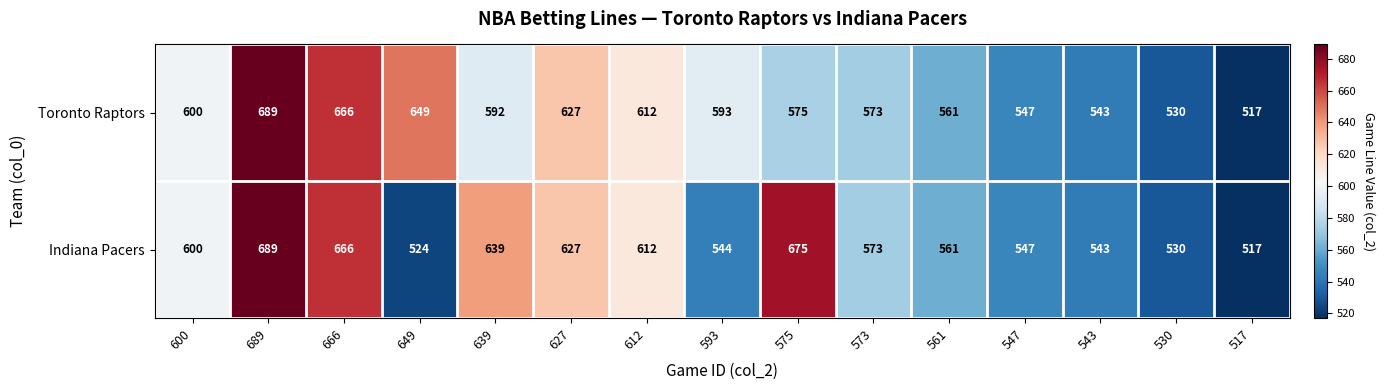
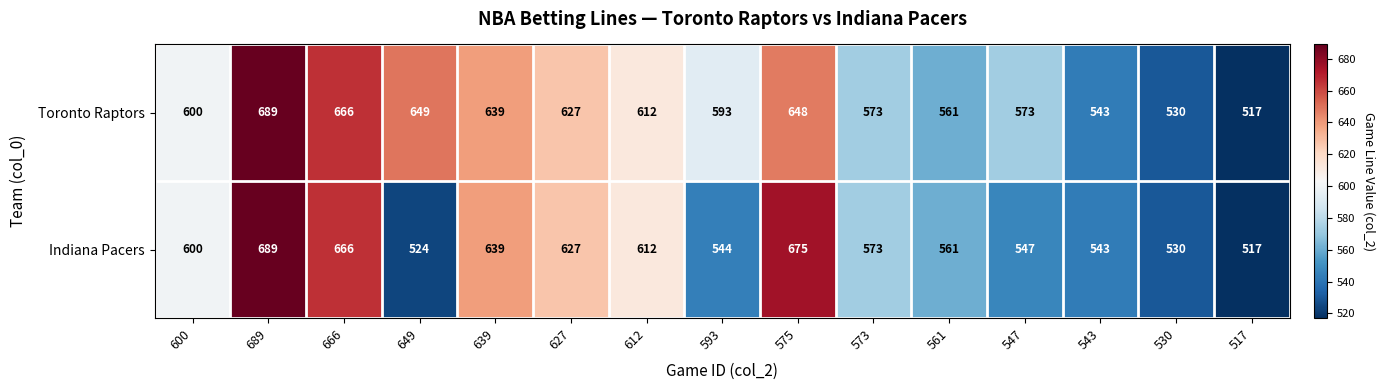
  {
    "Toronto Raptors": {
      "600": 600,
      "689": 689,
      "666": 666,
      "649": 649,
-     "639": 592,
+     "639": 639,
      "627": 627,
      "612": 612,
      "593": 593,
-     "575": 575,
+     "575": 648,
      "573": 573,
      "561": 561,
-     "547": 547,
+     "547": 573,
      "543": 543,
      "530": 530,
      "517": 517
    },
    "Indiana Pacers": {
      "600": 600,
      "689": 689,
      "666": 666,
      "649": 524,
      "639": 639,
      "627": 627,
      "612": 612,
      "593": 544,
      "575": 675,
      "573": 573,
      "561": 561,
      "547": 547,
      "543": 543,
      "530": 530,
      "517": 517
    }
  }
